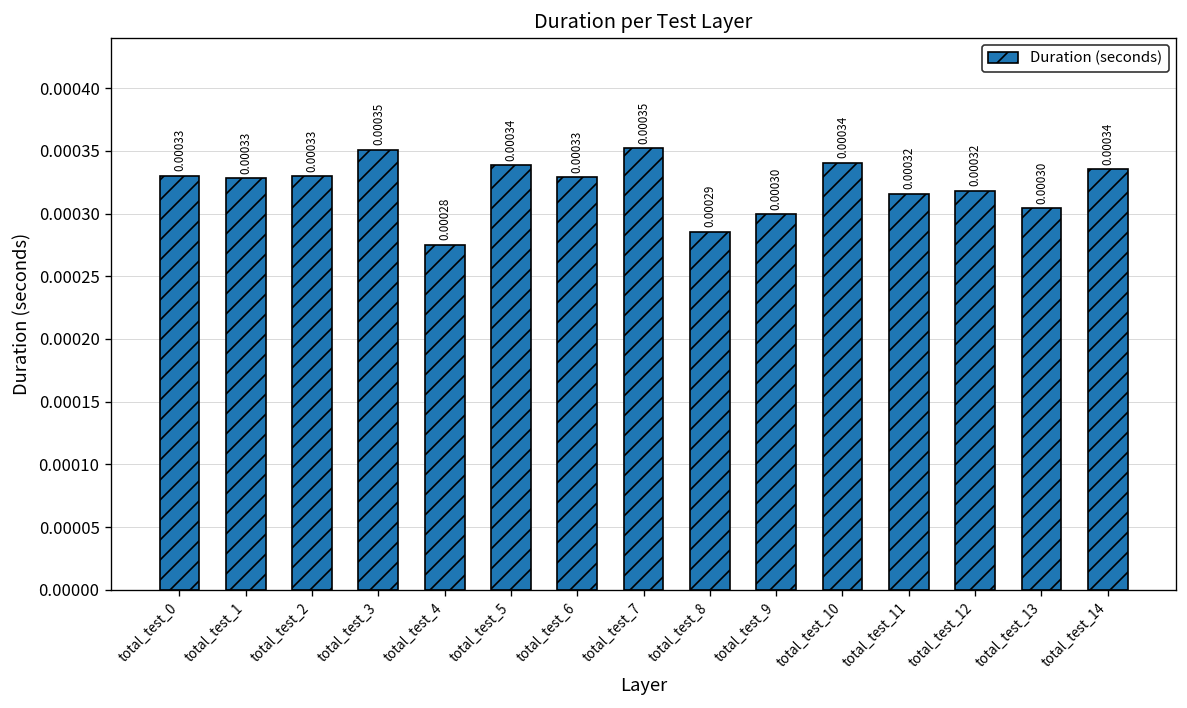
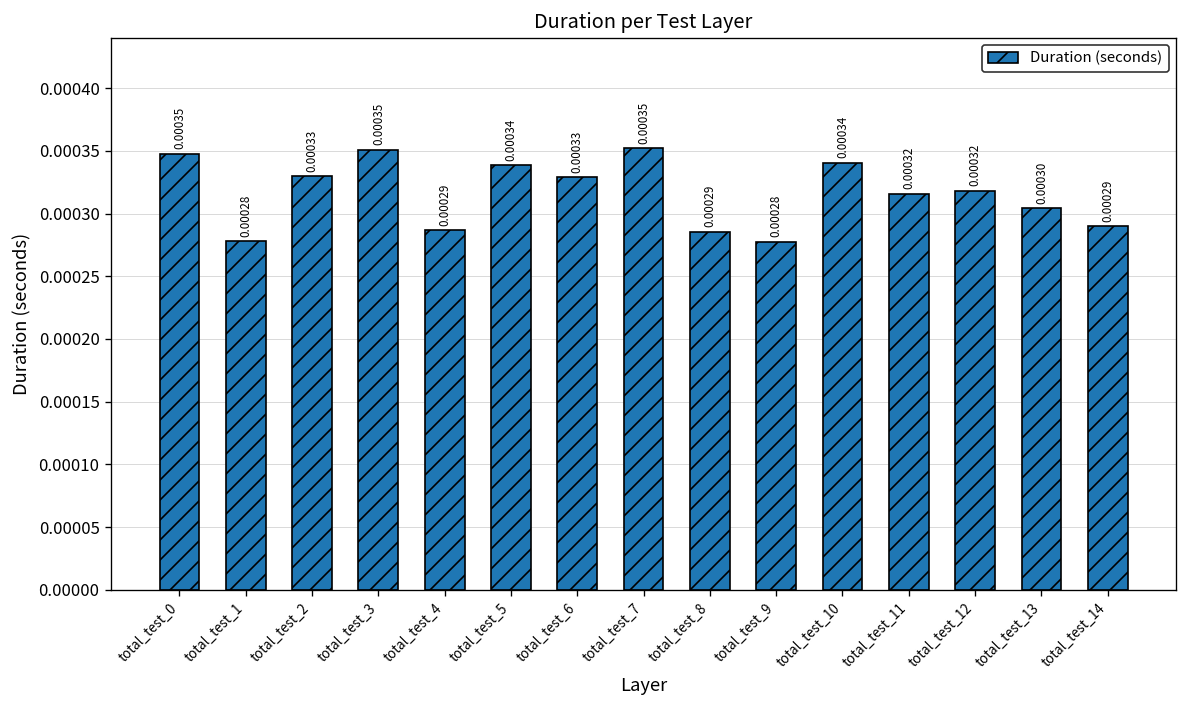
  {
-   "total_test_0": 0.00033,
-   "total_test_1": 0.00033,
+   "total_test_0": 0.00035,
+   "total_test_1": 0.00028,
    "total_test_2": 0.00033,
    "total_test_3": 0.00035,
-   "total_test_4": 0.00028,
+   "total_test_4": 0.00029,
    "total_test_5": 0.00034,
    "total_test_6": 0.00033,
    "total_test_7": 0.00035,
    "total_test_8": 0.00029,
-   "total_test_9": 0.00030,
+   "total_test_9": 0.00028,
    "total_test_10": 0.00034,
    "total_test_11": 0.00032,
    "total_test_12": 0.00032,
    "total_test_13": 0.00030,
-   "total_test_14": 0.00034
+   "total_test_14": 0.00029
  }
